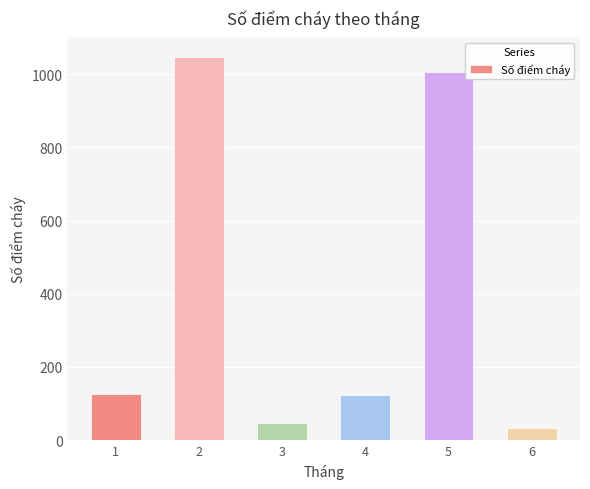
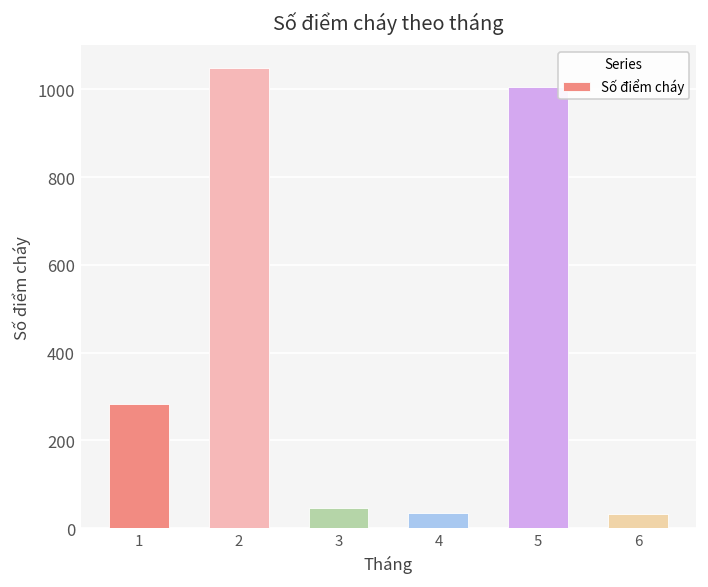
  {
-   "1": 130,
+   "1": 280,
    "2": 1050,
    "3": 50,
-   "4": 120,
+   "4": 30,
    "5": 1010,
    "6": 30
  }
